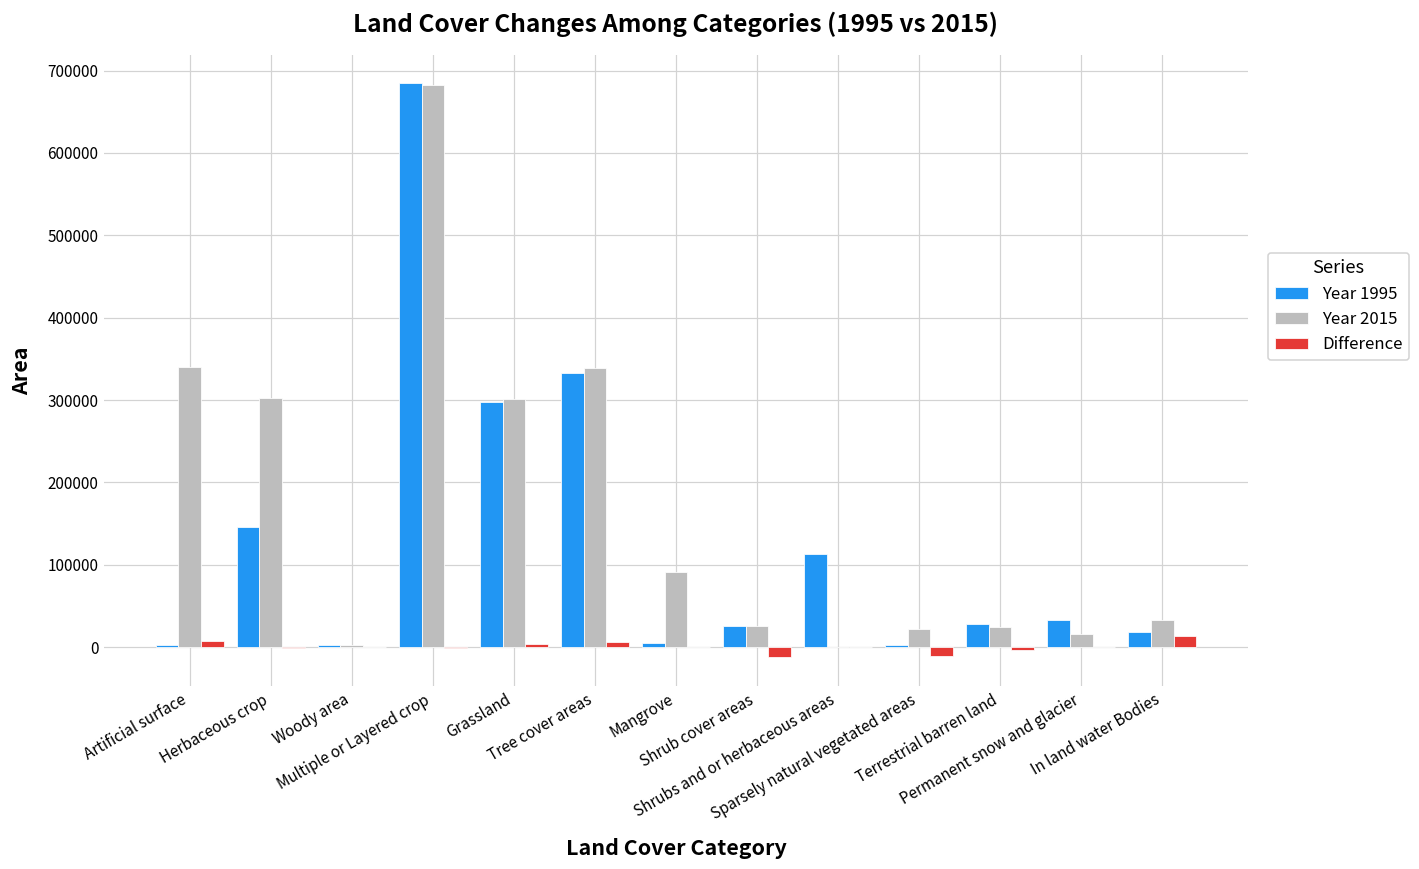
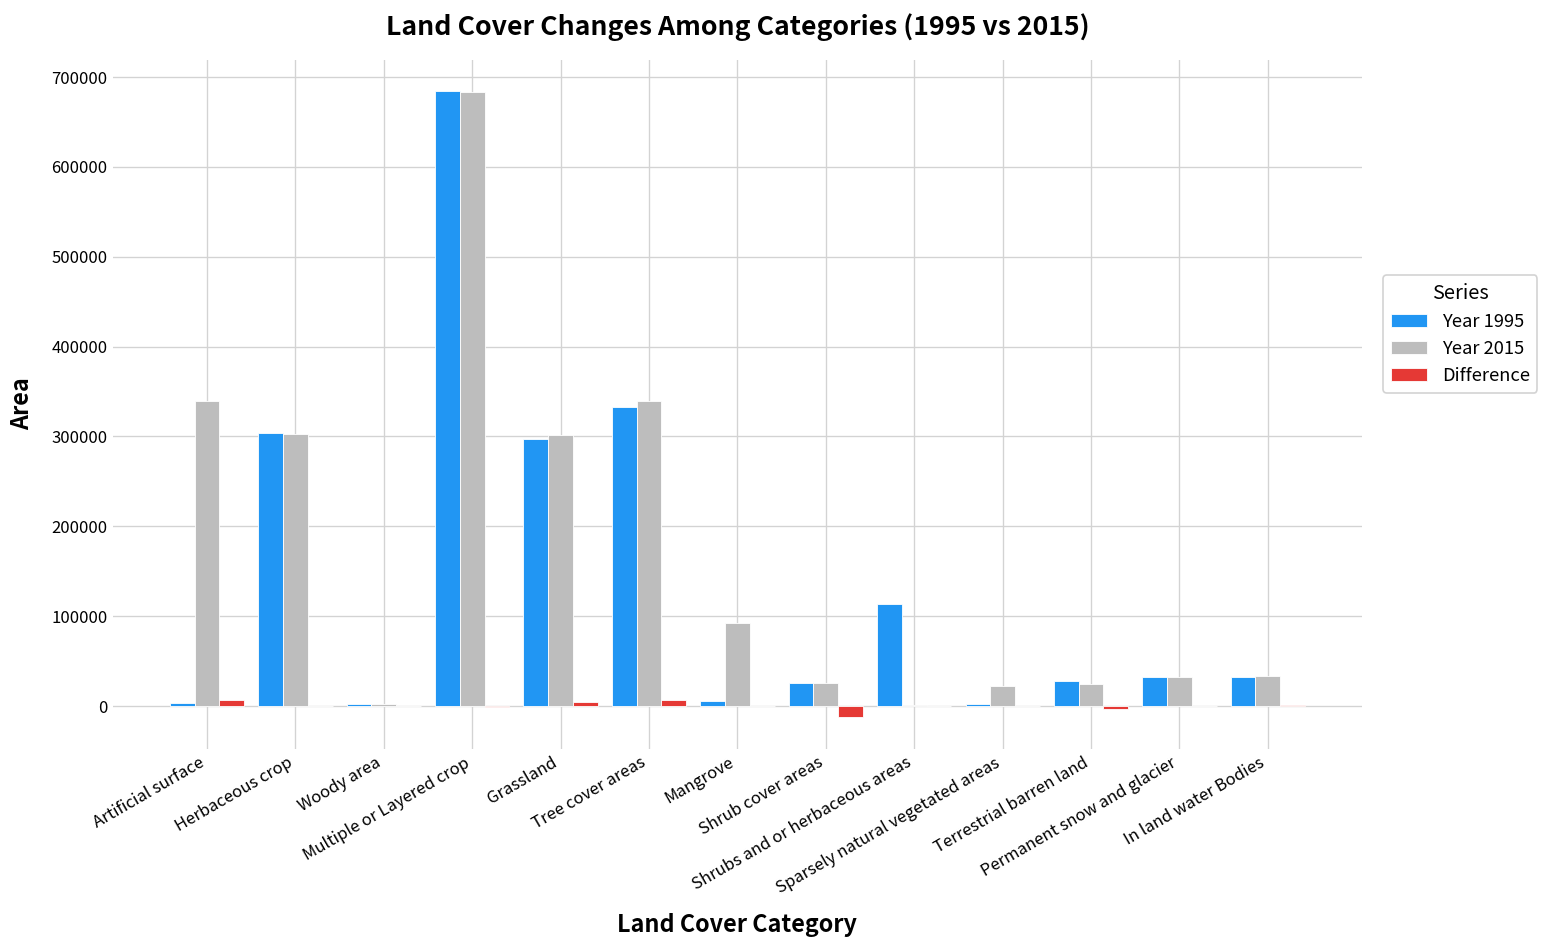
  {
    "Year 1995": {
-     "Herbaceous crop": 150000,
+     "Herbaceous crop": 300000,
      "Multiple or Layered crop": 680000,
      "Grassland": 300000,
      "Tree cover areas": 330000,
      "Mangrove": 10000,
      "Shrub cover areas": 30000,
      "Shrubs and or herbaceous areas": 110000,
      "Terrestrial barren land": 30000,
      "Permanent snow and glacier": 30000,
-     "In land water Bodies": 20000
+     "In land water Bodies": 30000
    },
    "Year 2015": {
      "Artificial surface": 340000,
      "Herbaceous crop": 300000,
      "Multiple or Layered crop": 680000,
      "Grassland": 300000,
      "Tree cover areas": 340000,
      "Mangrove": 90000,
      "Shrub cover areas": 30000,
      "Sparsely natural vegetated areas": 20000,
      "Terrestrial barren land": 20000,
-     "Permanent snow and glacier": 20000,
+     "Permanent snow and glacier": 30000,
      "In land water Bodies": 30000
    },
    "Difference": {
      "Artificial surface": 10000,
      "Grassland": 0,
      "Tree cover areas": 10000,
      "Shrub cover areas": -10000,
-     "Sparsely natural vegetated areas": -10000,
+     "Sparsely natural vegetated areas": 0,
      "Terrestrial barren land": 0,
      "Permanent snow and glacier": 0,
-     "In land water Bodies": 10000
+     "In land water Bodies": 0
    }
  }
